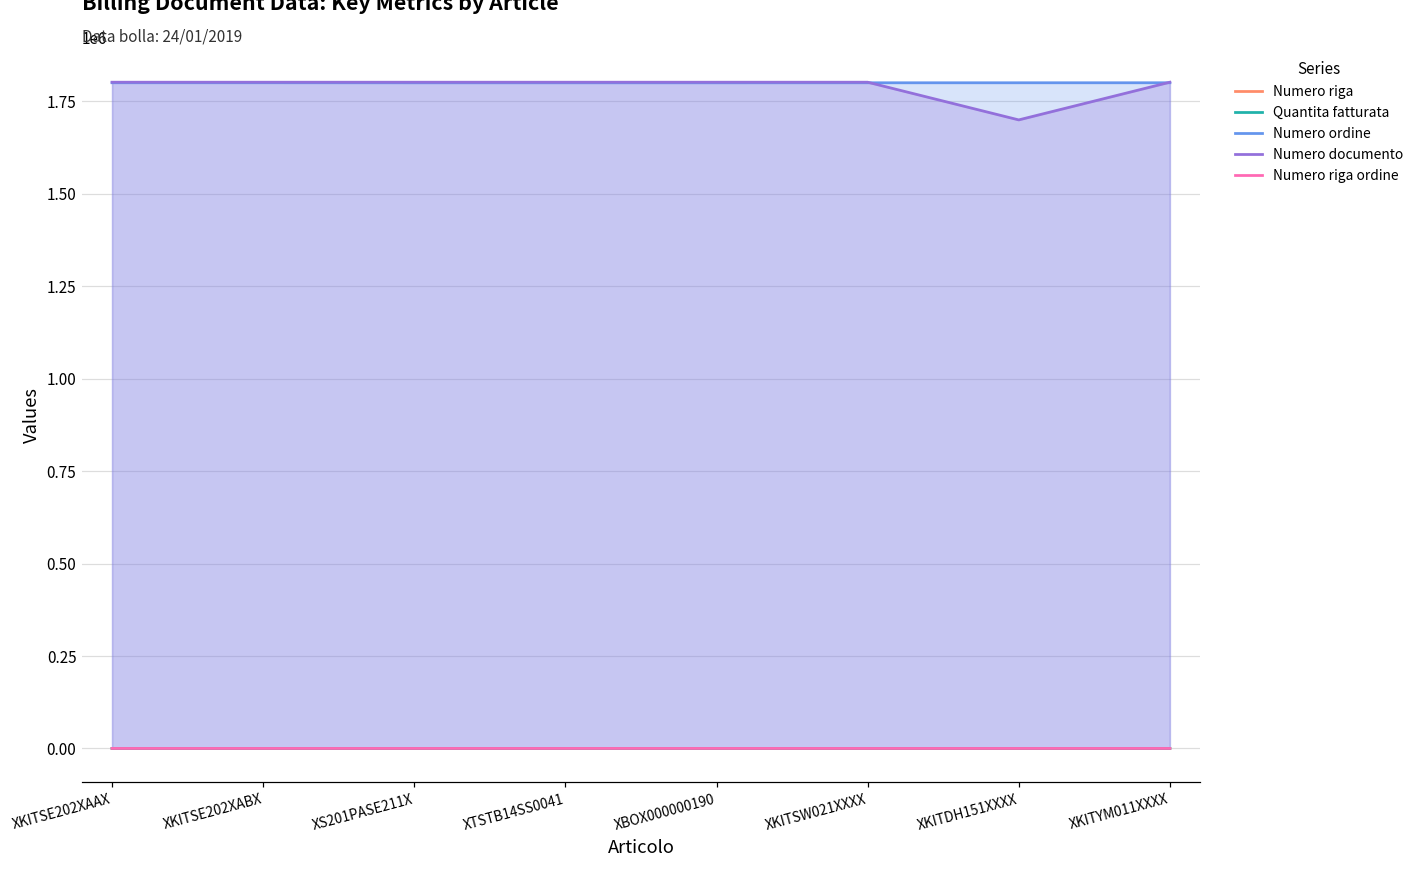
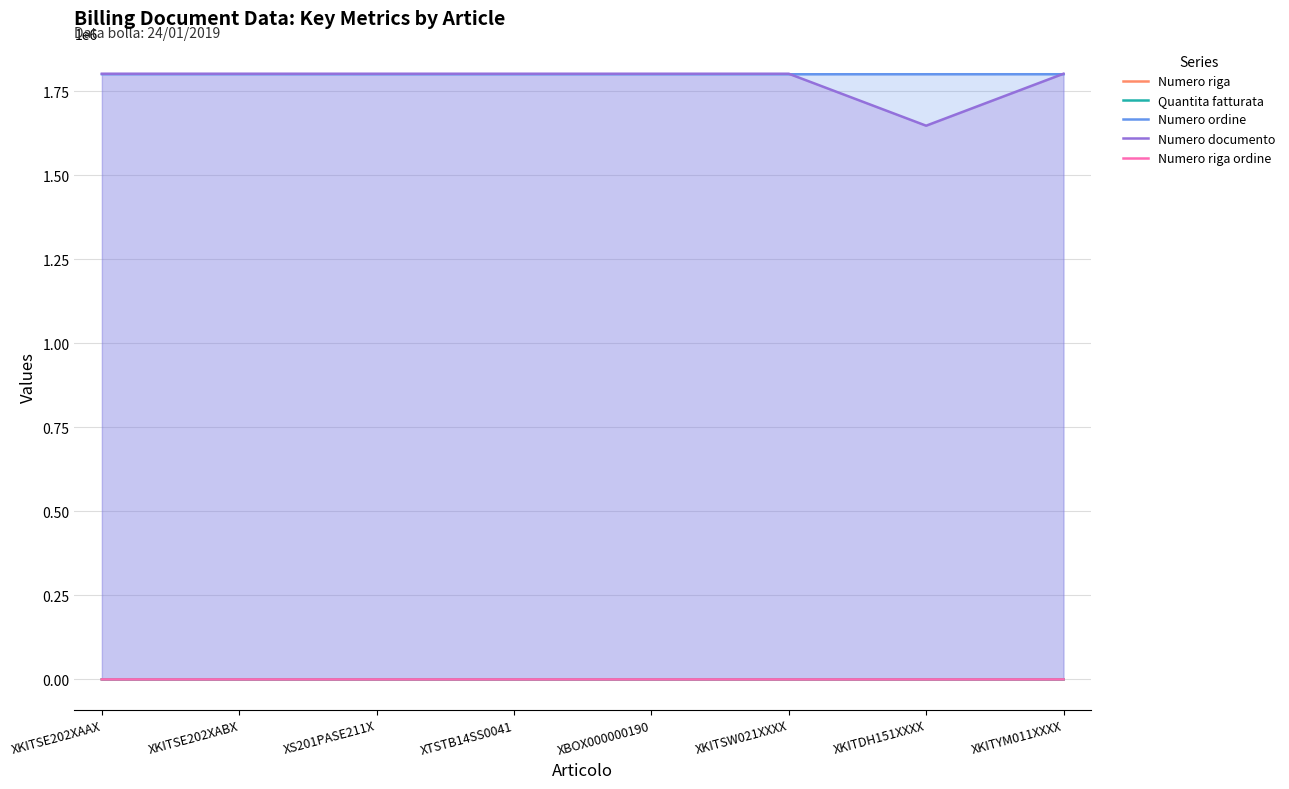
  {
    "Numero riga ordine": {
      "XKITSE202XAAX": 0,
      "XKITSE202XABX": 0,
      "XS201PASE211X": 0,
      "XTSTB14SS0041": 0,
      "XBOX000000190": 0,
      "XKITSW021XXXX": 0,
      "XKITDH151XXXX": 0,
      "XKITYM011XXXX": 0
    },
    "Numero ordine": {
      "XKITDH151XXXX": 1800000
    },
    "Numero documento": {
-     "XKITDH151XXXX": 1700000
+     "XKITDH151XXXX": 1650000
    }
  }
